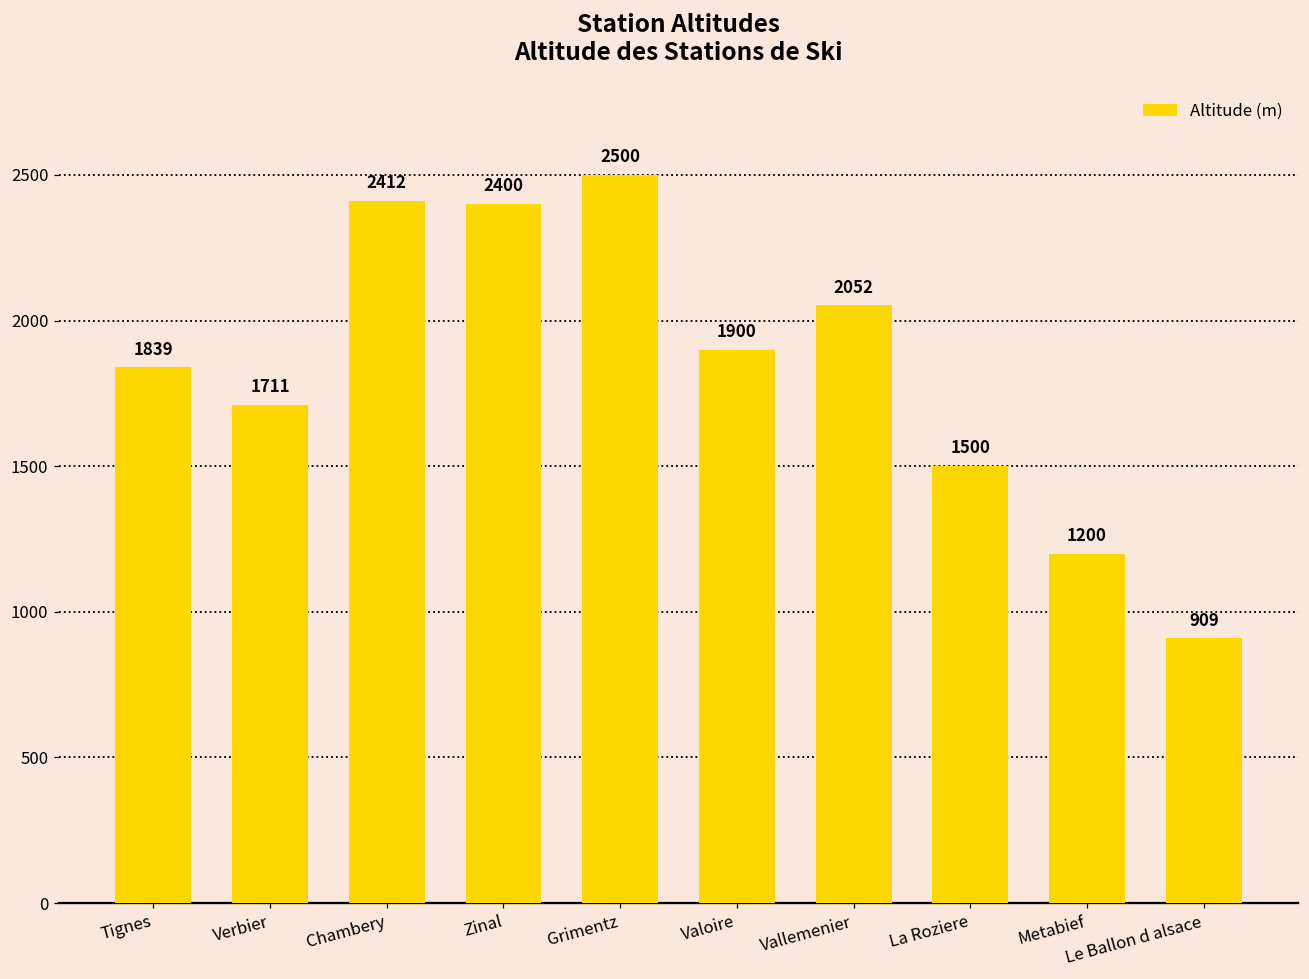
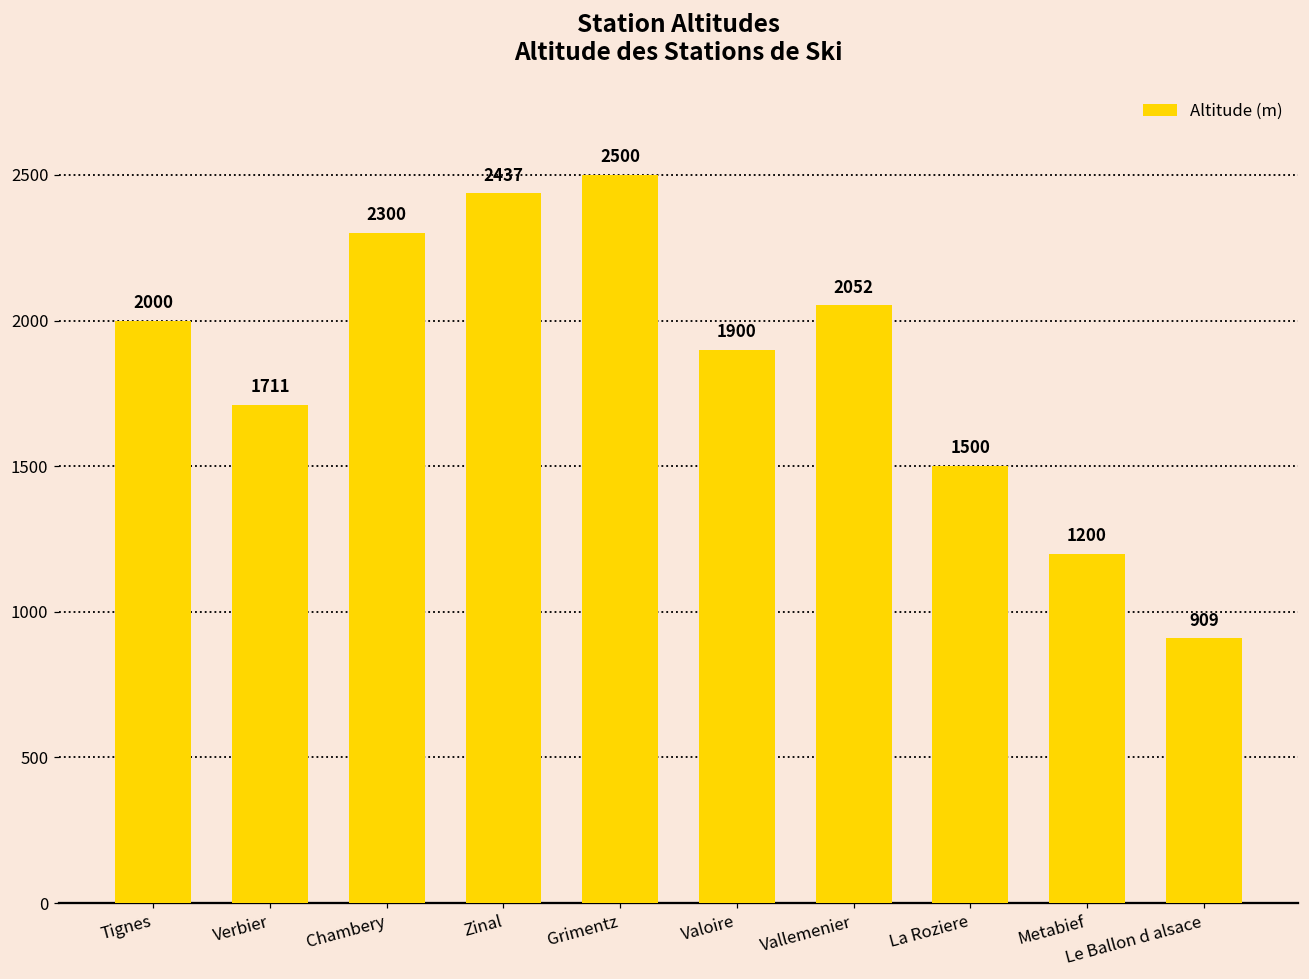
  {
-   "Tignes": 1839,
+   "Tignes": 2000,
    "Verbier": 1711,
-   "Chambery": 2412,
-   "Zinal": 2400,
+   "Chambery": 2300,
+   "Zinal": 2437,
    "Grimentz": 2500,
    "Valoire": 1900,
    "Vallemenier": 2052,
    "La Roziere": 1500,
    "Metabief": 1200,
    "Le Ballon d alsace": 909
  }
